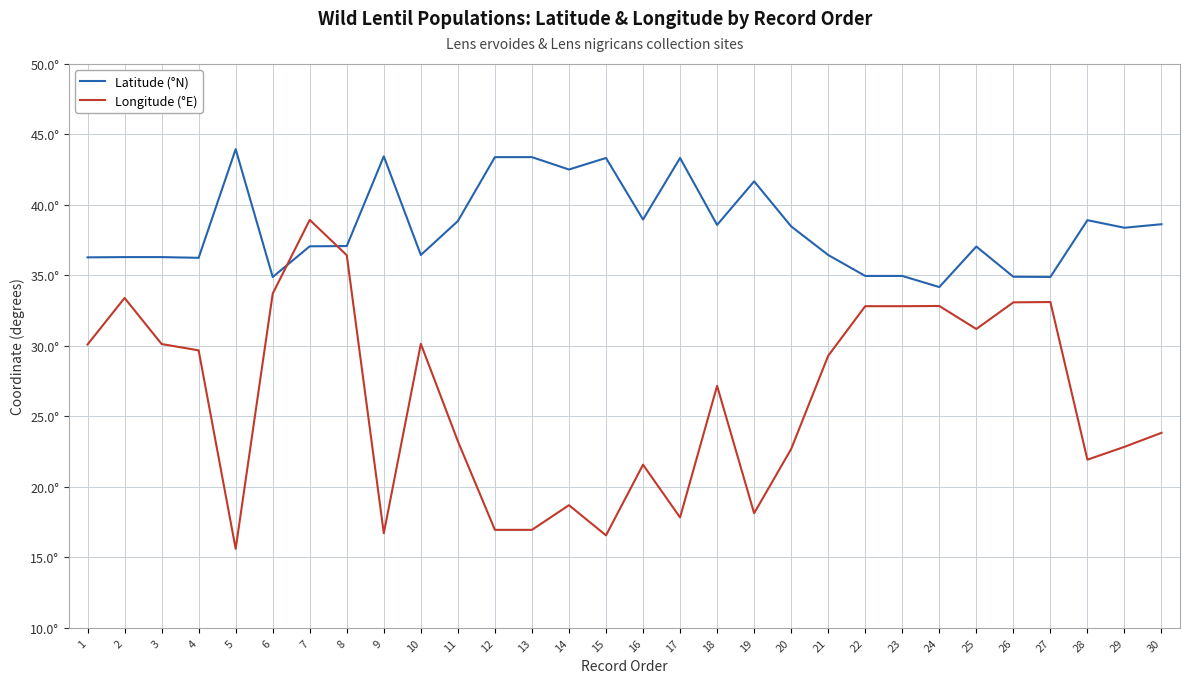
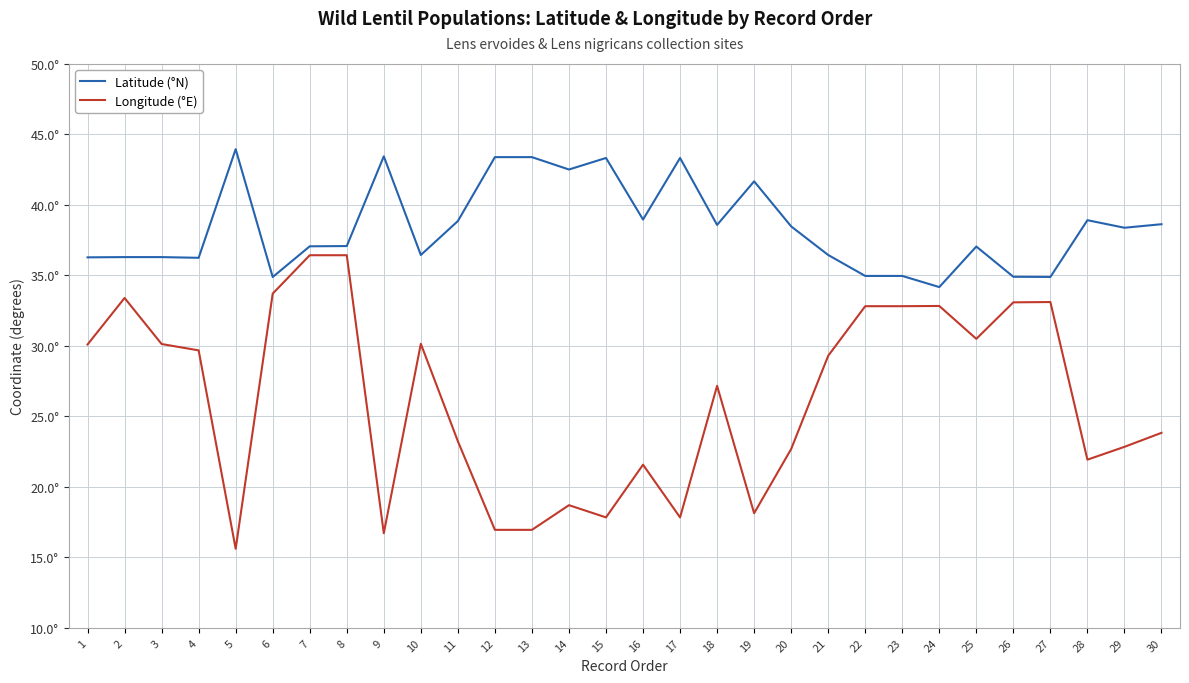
  {
    "Latitude (°N)": {
      "1": "36.3°",
      "2": "36.3°",
      "3": "36.3°",
      "4": "36.3°",
      "5": "44.0°",
      "6": "34.9°",
      "7": "37.1°",
      "8": "37.1°",
      "9": "43.4°",
      "10": "36.5°",
      "11": "38.9°",
      "12": "43.4°",
      "13": "43.4°",
      "14": "42.5°",
      "15": "43.3°",
      "16": "39.0°",
      "17": "43.3°",
      "18": "38.6°",
      "19": "41.7°",
      "20": "38.5°",
      "21": "36.5°",
      "22": "35.0°",
      "23": "35.0°",
      "24": "34.2°",
      "25": "37.1°",
      "26": "34.9°",
      "27": "34.9°",
      "28": "38.9°",
      "29": "38.4°",
      "30": "38.6°"
    },
    "Longitude (°E)": {
      "1": "30.1°",
      "2": "33.4°",
      "3": "30.1°",
      "4": "29.7°",
      "5": "15.6°",
      "6": "33.7°",
-     "7": "38.9°",
+     "7": "36.4°",
      "8": "36.4°",
      "9": "16.7°",
      "10": "30.2°",
      "11": "23.2°",
      "12": "17.0°",
      "13": "17.0°",
      "14": "18.7°",
-     "15": "16.6°",
+     "15": "17.8°",
      "16": "21.6°",
      "17": "17.8°",
      "18": "27.2°",
      "19": "18.1°",
      "20": "22.7°",
      "21": "29.3°",
      "22": "32.8°",
      "23": "32.8°",
      "24": "32.8°",
-     "25": "31.2°",
+     "25": "30.5°",
      "26": "33.1°",
      "27": "33.1°",
      "28": "21.9°",
      "29": "22.8°",
      "30": "23.8°"
    }
  }
